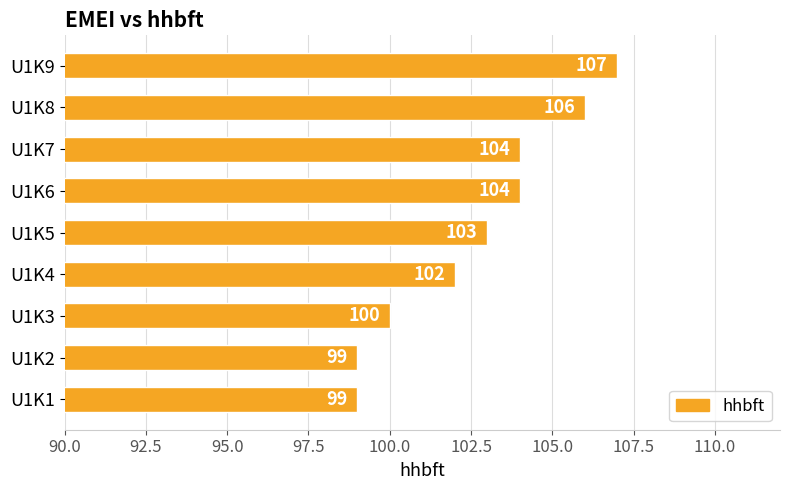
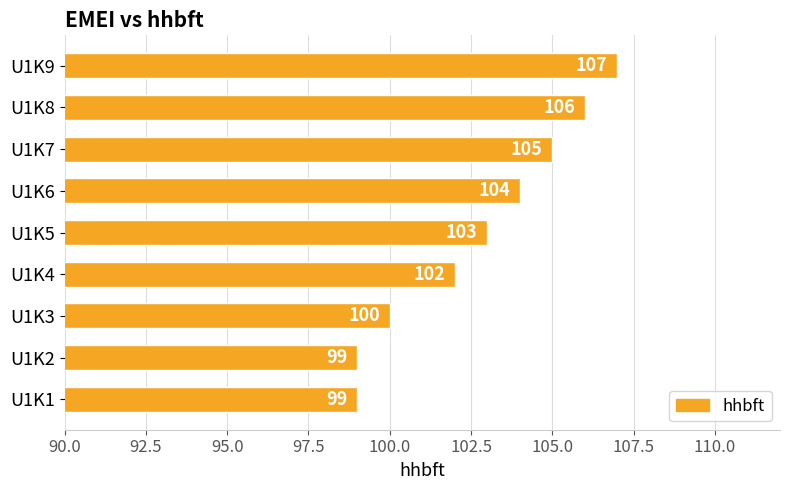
  {
    "U1K9": 107,
    "U1K8": 106,
-   "U1K7": 104,
+   "U1K7": 105,
    "U1K6": 104,
    "U1K5": 103,
    "U1K4": 102,
    "U1K3": 100,
    "U1K2": 99,
    "U1K1": 99
  }
